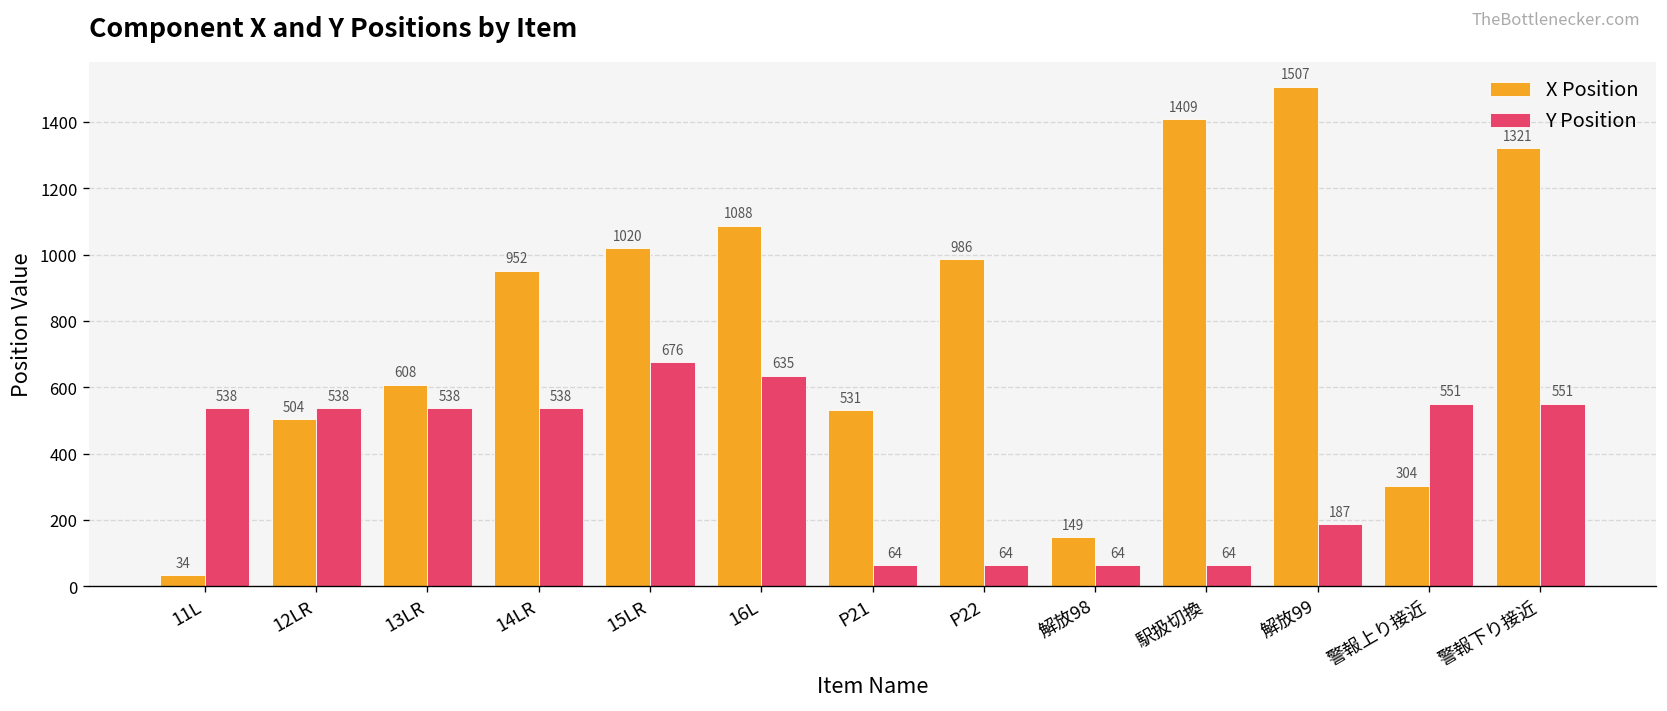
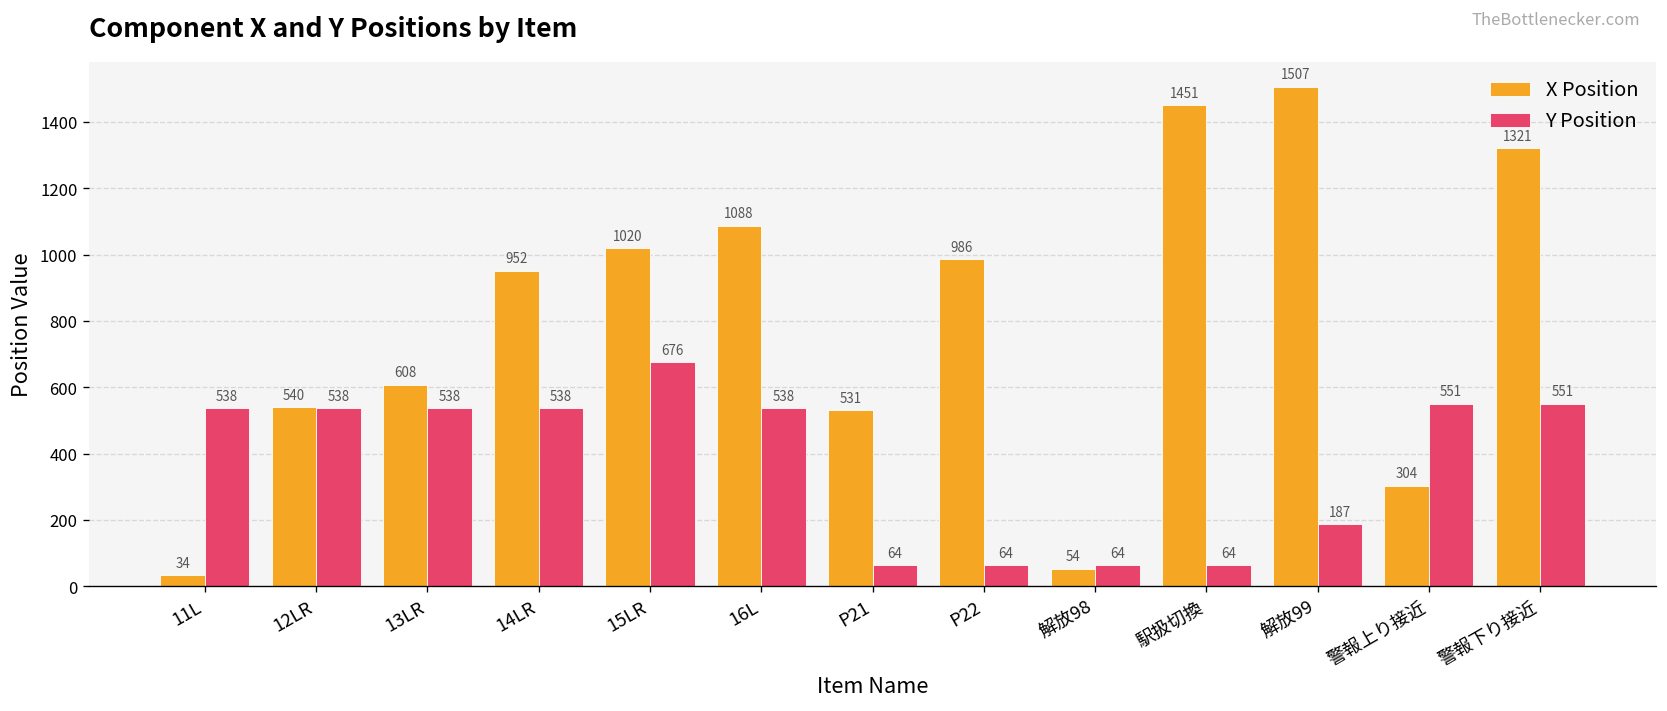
  {
    "X Position": {
      "11L": 34,
-     "12LR": 504,
+     "12LR": 540,
      "13LR": 608,
      "14LR": 952,
      "15LR": 1020,
      "16L": 1088,
      "P21": 531,
      "P22": 986,
-     "解放98": 149,
-     "駅扱切換": 1409,
+     "解放98": 54,
+     "駅扱切換": 1451,
      "解放99": 1507,
      "警報上り接近": 304,
      "警報下り接近": 1321
    },
    "Y Position": {
      "11L": 538,
      "12LR": 538,
      "13LR": 538,
      "14LR": 538,
      "15LR": 676,
-     "16L": 635,
+     "16L": 538,
      "P21": 64,
      "P22": 64,
      "解放98": 64,
      "駅扱切換": 64,
      "解放99": 187,
      "警報上り接近": 551,
      "警報下り接近": 551
    }
  }
